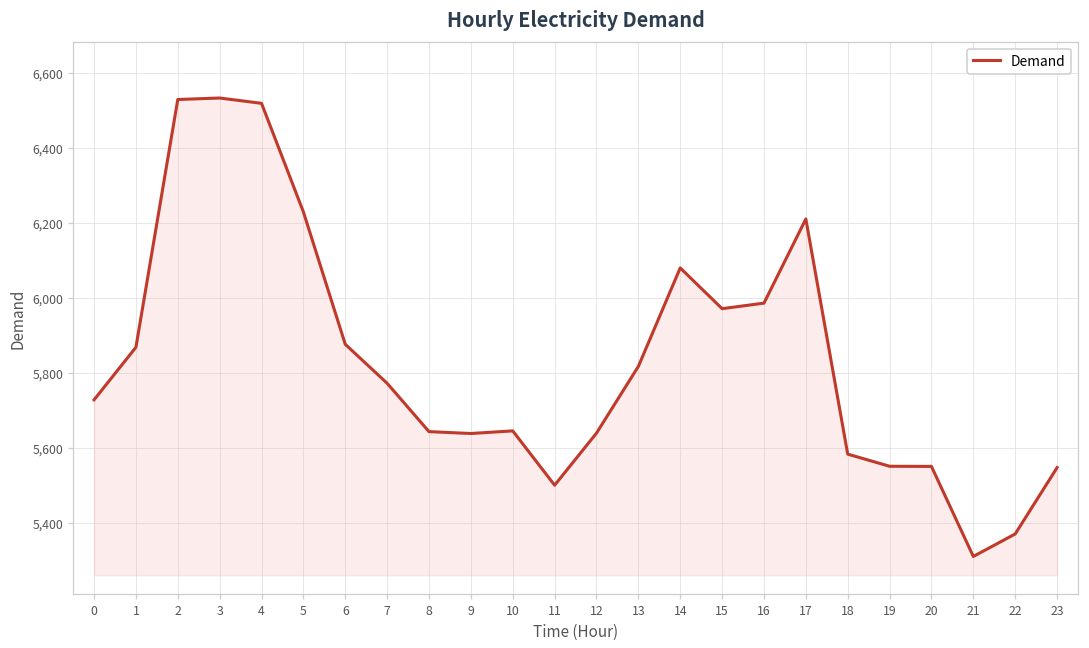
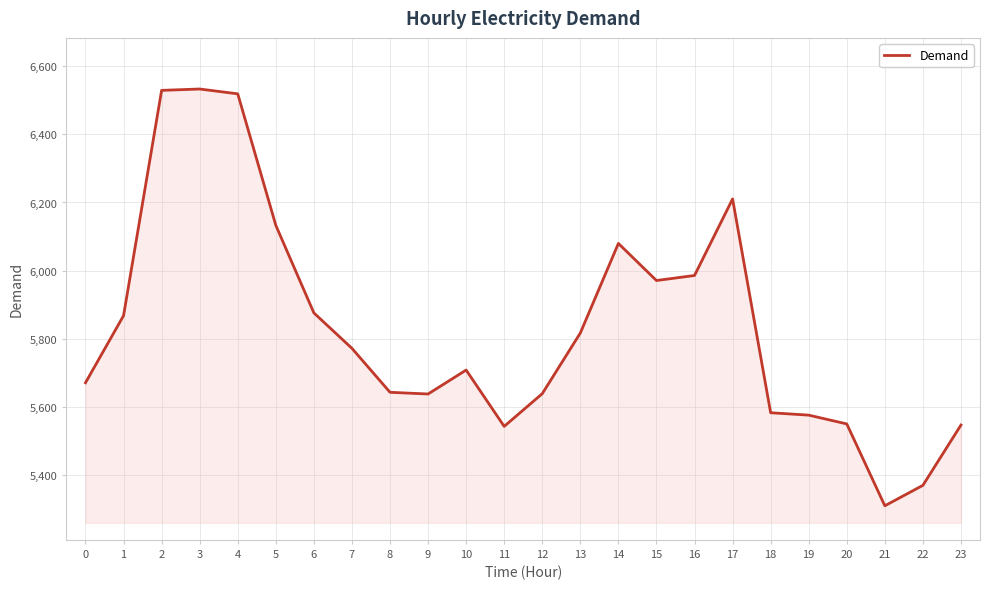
  {
-   "0": "5,730",
+   "0": "5,670",
    "1": "5,870",
    "2": "6,530",
    "3": "6,530",
    "4": "6,520",
-   "5": "6,230",
+   "5": "6,130",
    "6": "5,880",
    "7": "5,770",
    "8": "5,640",
    "9": "5,640",
-   "10": "5,650",
-   "11": "5,500",
+   "10": "5,710",
+   "11": "5,540",
    "12": "5,640",
    "13": "5,820",
    "14": "6,080",
    "15": "5,970",
    "16": "5,990",
    "17": "6,210",
    "18": "5,580",
-   "19": "5,550",
+   "19": "5,580",
    "20": "5,550",
    "21": "5,310",
    "22": "5,370",
    "23": "5,550"
  }
